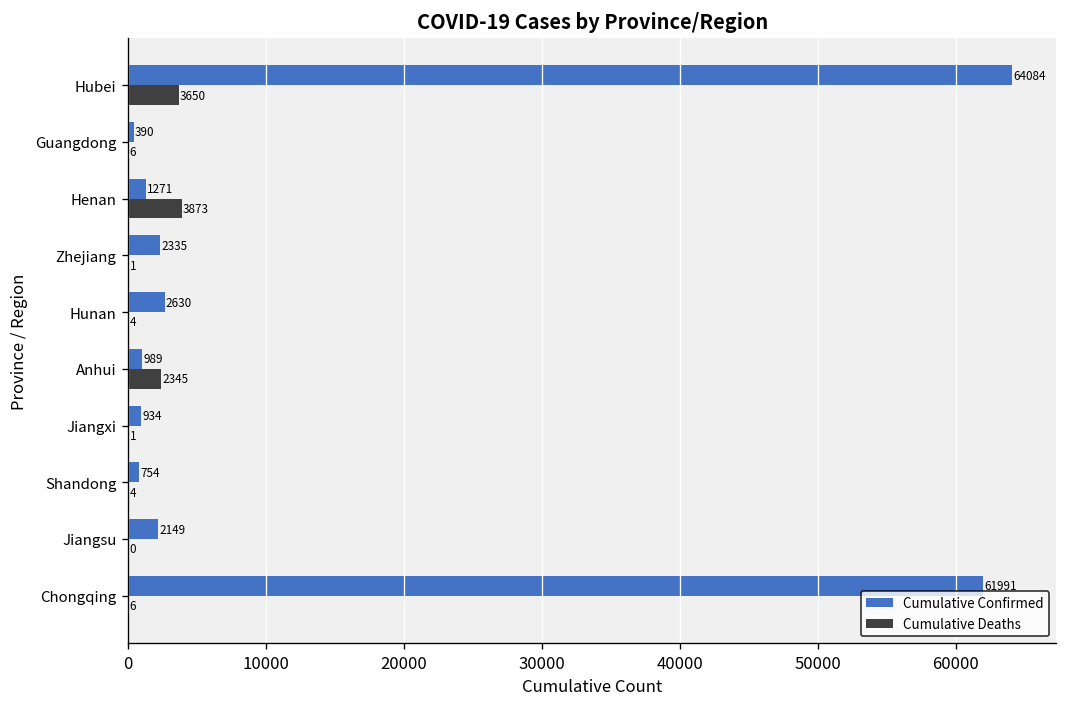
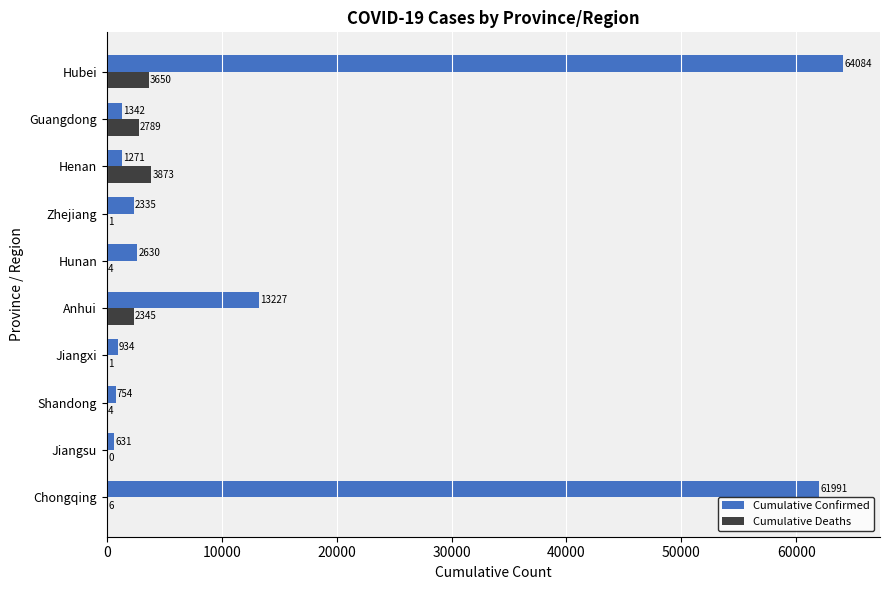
  {
    "Cumulative Confirmed": {
      "Hubei": 64084,
-     "Guangdong": 390,
+     "Guangdong": 1342,
      "Henan": 1271,
      "Zhejiang": 2335,
      "Hunan": 2630,
-     "Anhui": 989,
+     "Anhui": 13227,
      "Jiangxi": 934,
      "Shandong": 754,
-     "Jiangsu": 2149,
+     "Jiangsu": 631,
      "Chongqing": 61991
    },
    "Cumulative Deaths": {
      "Hubei": 3650,
-     "Guangdong": 6,
+     "Guangdong": 2789,
      "Henan": 3873,
      "Zhejiang": 1,
      "Hunan": 4,
      "Anhui": 2345,
      "Jiangxi": 1,
      "Shandong": 4,
      "Jiangsu": 0,
      "Chongqing": 6
    }
  }
